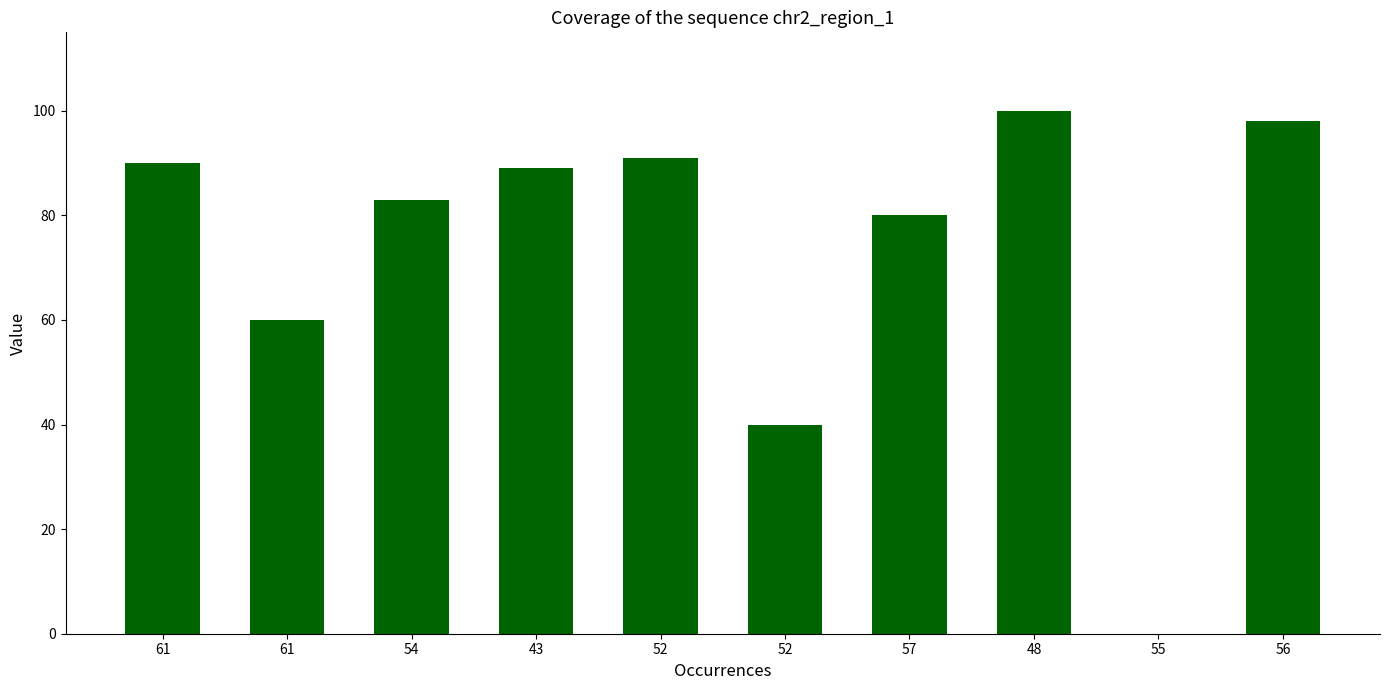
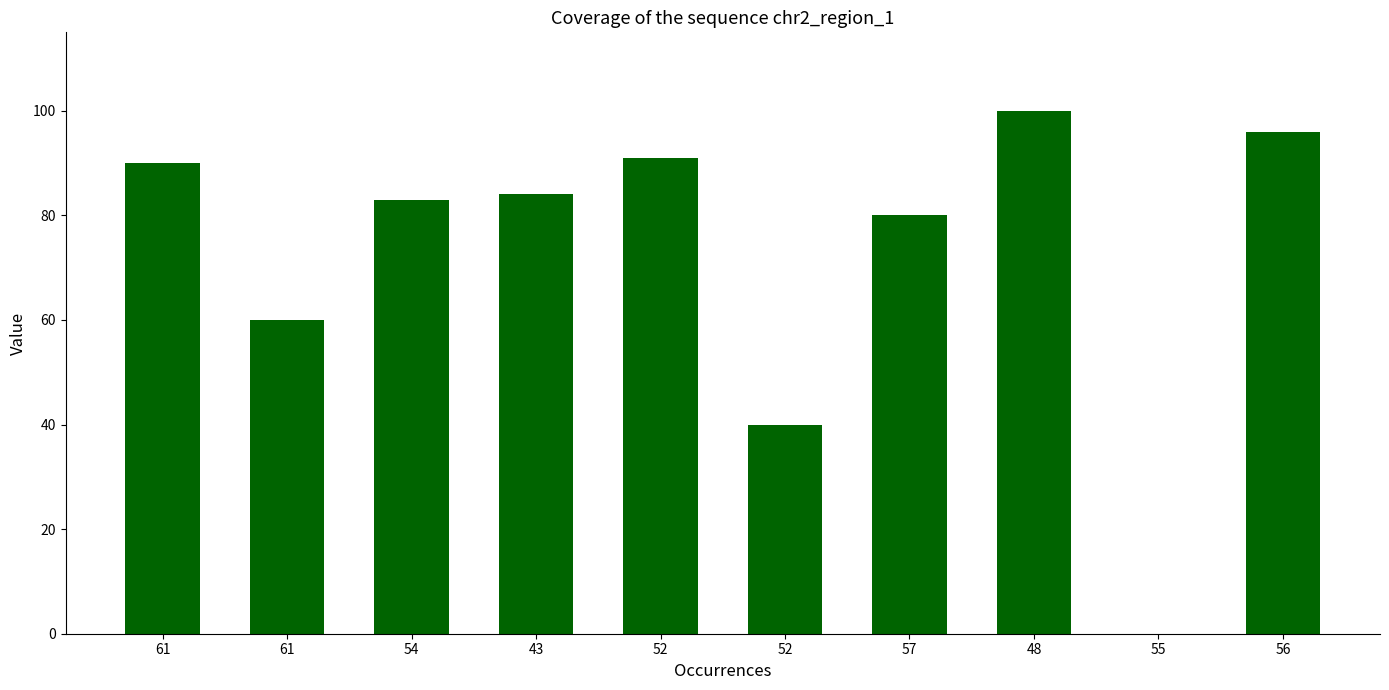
  {
    "54": 83,
-   "43": 89,
+   "43": 84,
    "57": 80,
    "48": 100,
    "55": 0,
-   "56": 98
+   "56": 96
  }
